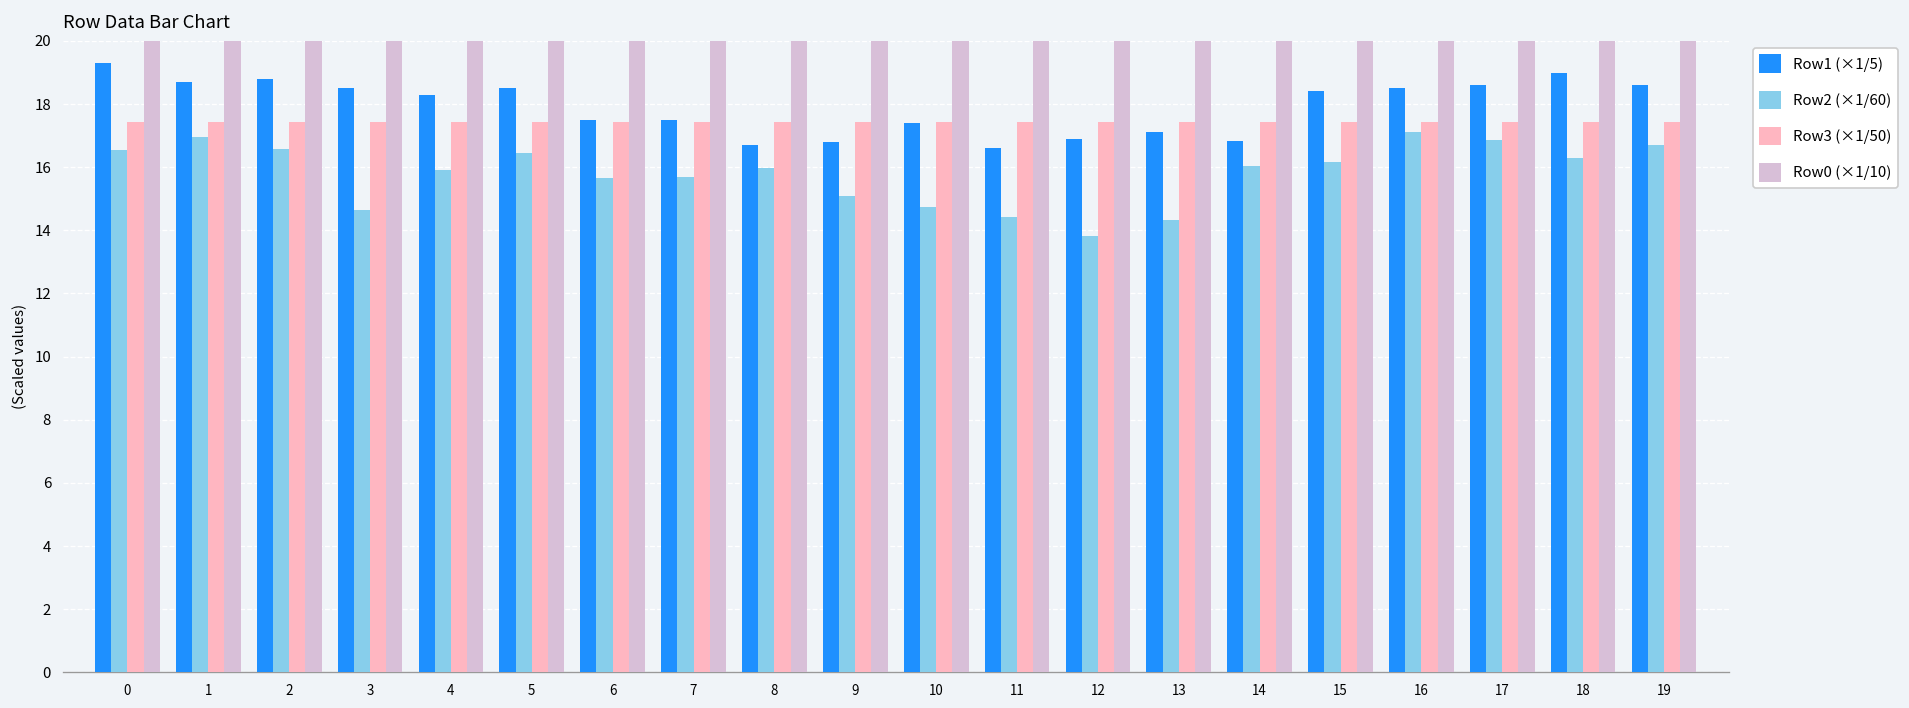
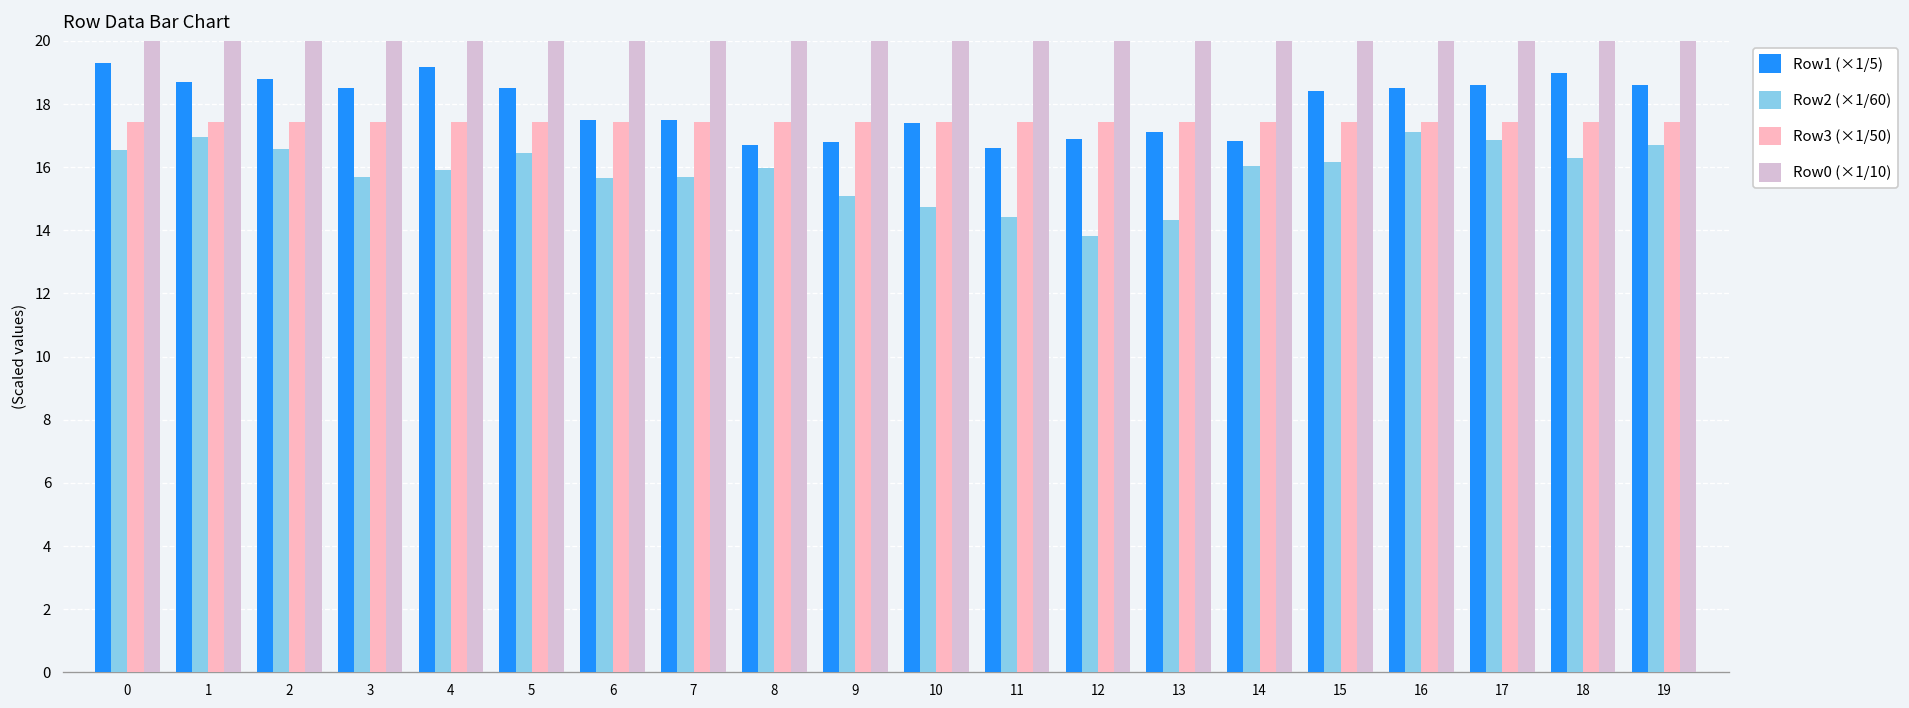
  {
    "Row1 (×1/5)": {
      "0": 19.3,
      "1": 18.7,
      "2": 18.8,
      "3": 18.5,
-     "4": 18.3,
+     "4": 19.2,
      "5": 18.5,
      "6": 17.5,
      "7": 17.5,
      "8": 16.7,
      "9": 16.8,
      "10": 17.4,
      "11": 16.6,
      "12": 16.9,
      "13": 17.1,
      "14": 16.8,
      "15": 18.4,
      "16": 18.5,
      "17": 18.6,
      "18": 19.0,
      "19": 18.6
    },
    "Row2 (×1/60)": {
      "0": 16.5,
      "1": 17.0,
      "2": 16.6,
-     "3": 14.6,
+     "3": 15.7,
      "4": 15.9,
      "5": 16.5,
      "6": 15.7,
      "7": 15.7,
      "8": 16.0,
      "9": 15.1,
      "10": 14.7,
      "11": 14.4,
      "12": 13.8,
      "13": 14.3,
      "14": 16.0,
      "15": 16.2,
      "16": 17.1,
      "17": 16.9,
      "18": 16.3,
      "19": 16.7
    }
  }
